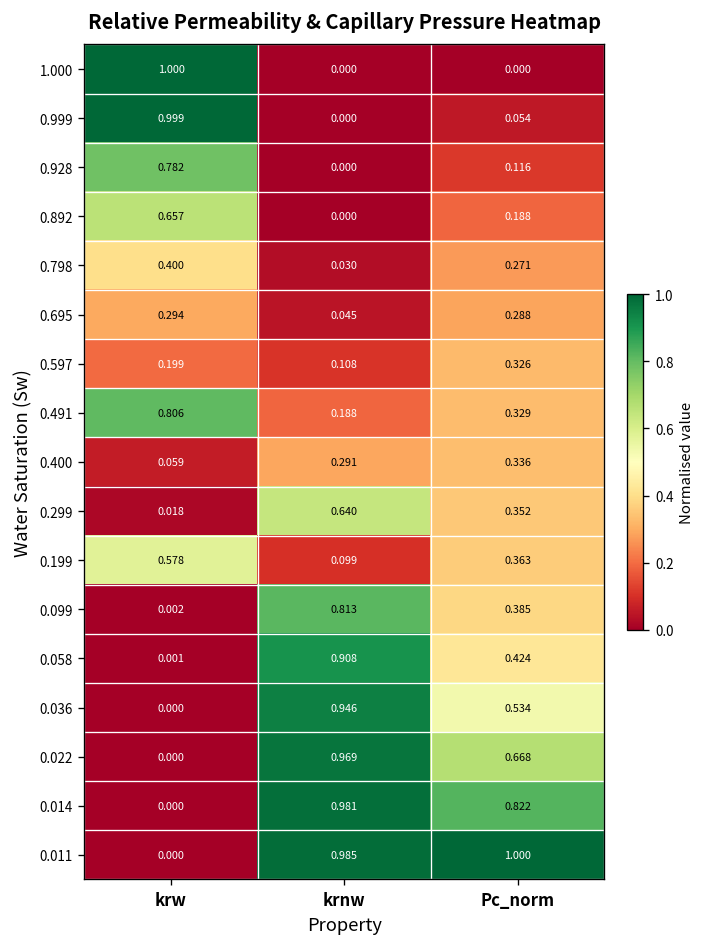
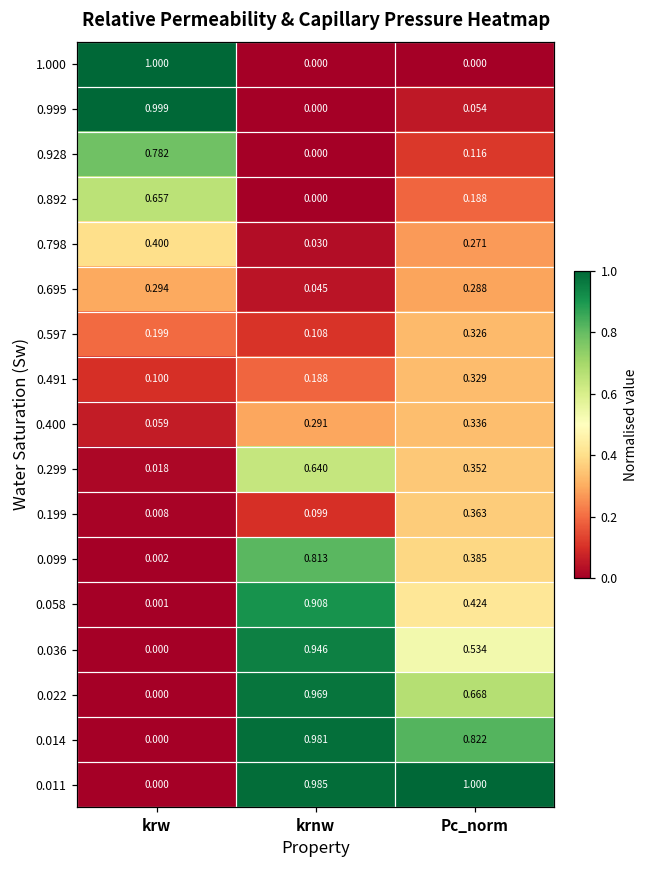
  {
    "1.000": {
      "krw": 1.000,
      "krnw": 0.000,
      "Pc_norm": 0.000
    },
    "0.999": {
      "krw": 0.999,
      "krnw": 0.000,
      "Pc_norm": 0.054
    },
    "0.928": {
      "krw": 0.782,
      "krnw": 0.000,
      "Pc_norm": 0.116
    },
    "0.892": {
      "krw": 0.657,
      "krnw": 0.000,
      "Pc_norm": 0.188
    },
    "0.798": {
      "krw": 0.400,
      "krnw": 0.030,
      "Pc_norm": 0.271
    },
    "0.695": {
      "krw": 0.294,
      "krnw": 0.045,
      "Pc_norm": 0.288
    },
    "0.597": {
      "krw": 0.199,
      "krnw": 0.108,
      "Pc_norm": 0.326
    },
    "0.491": {
-     "krw": 0.806,
+     "krw": 0.100,
      "krnw": 0.188,
      "Pc_norm": 0.329
    },
    "0.400": {
      "krw": 0.059,
      "krnw": 0.291,
      "Pc_norm": 0.336
    },
    "0.299": {
      "krw": 0.018,
      "krnw": 0.640,
      "Pc_norm": 0.352
    },
    "0.199": {
-     "krw": 0.578,
+     "krw": 0.008,
      "krnw": 0.099,
      "Pc_norm": 0.363
    },
    "0.099": {
      "krw": 0.002,
      "krnw": 0.813,
      "Pc_norm": 0.385
    },
    "0.058": {
      "krw": 0.001,
      "krnw": 0.908,
      "Pc_norm": 0.424
    },
    "0.036": {
      "krw": 0.000,
      "krnw": 0.946,
      "Pc_norm": 0.534
    },
    "0.022": {
      "krw": 0.000,
      "krnw": 0.969,
      "Pc_norm": 0.668
    },
    "0.014": {
      "krw": 0.000,
      "krnw": 0.981,
      "Pc_norm": 0.822
    },
    "0.011": {
      "krw": 0.000,
      "krnw": 0.985,
      "Pc_norm": 1.000
    }
  }
